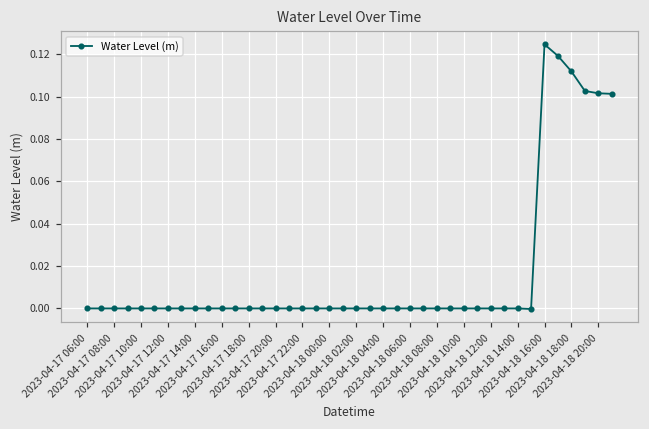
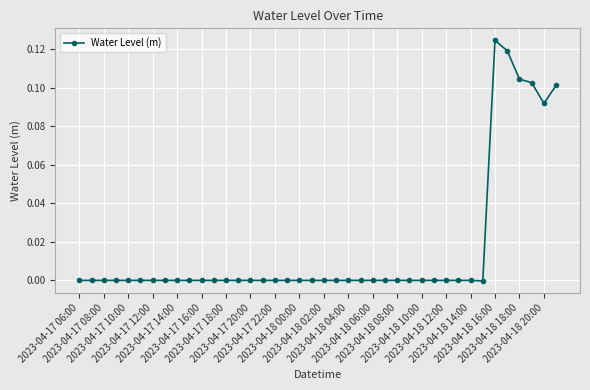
  {
    "2023-04-17 06:00": 0.000,
    "2023-04-17 08:00": 0.000,
    "2023-04-17 10:00": 0.000,
    "2023-04-17 12:00": 0.000,
    "2023-04-17 14:00": 0.000,
    "2023-04-17 16:00": 0.000,
    "2023-04-17 18:00": 0.000,
    "2023-04-17 20:00": 0.000,
    "2023-04-17 22:00": 0.000,
    "2023-04-18 00:00": 0.000,
    "2023-04-18 02:00": 0.000,
    "2023-04-18 04:00": 0.000,
    "2023-04-18 06:00": 0.000,
    "2023-04-18 08:00": 0.000,
    "2023-04-18 10:00": 0.000,
    "2023-04-18 12:00": 0.000,
    "2023-04-18 14:00": 0.000,
    "2023-04-18 16:00": 0.125,
-   "2023-04-18 18:00": 0.112,
-   "2023-04-18 20:00": 0.102
+   "2023-04-18 18:00": 0.105,
+   "2023-04-18 20:00": 0.092
  }
